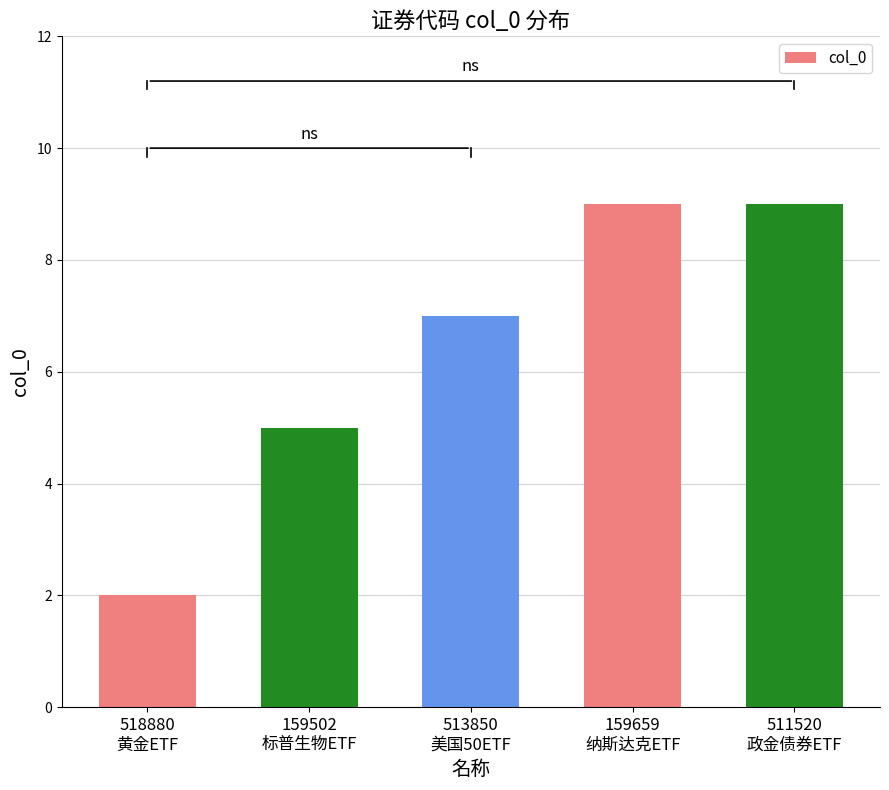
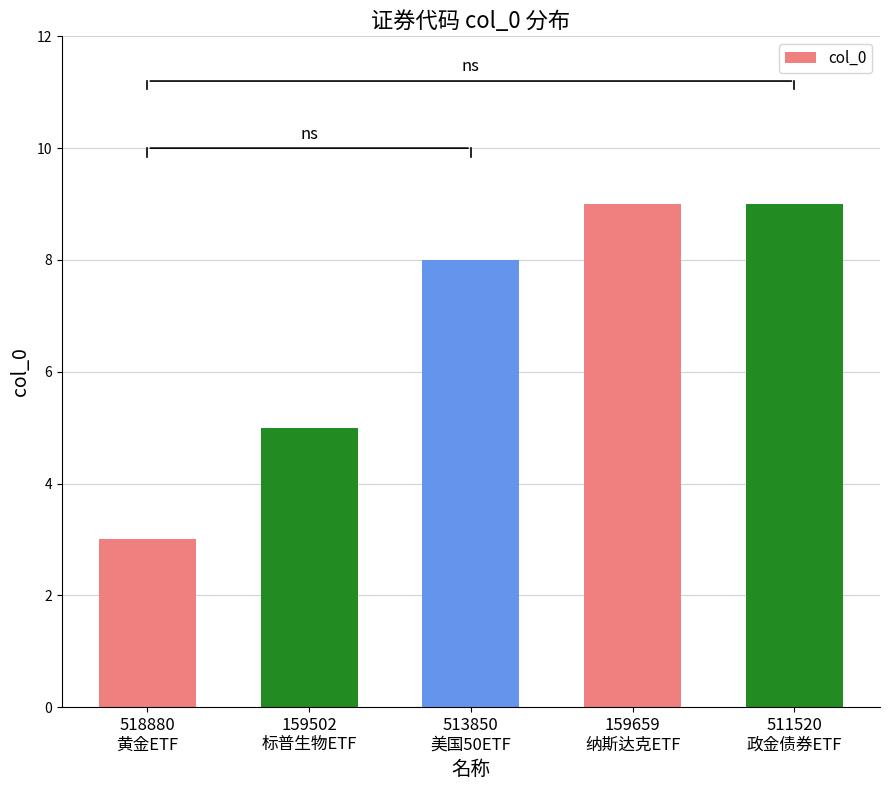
  {
    "col_0": {
-     "518880 黄金ETF": 2,
+     "518880 黄金ETF": 3,
      "159502 标普生物ETF": 5,
-     "513850 美国50ETF": 7,
+     "513850 美国50ETF": 8,
      "159659 纳斯达克ETF": 9,
      "511520 政金债券ETF": 9
    }
  }
